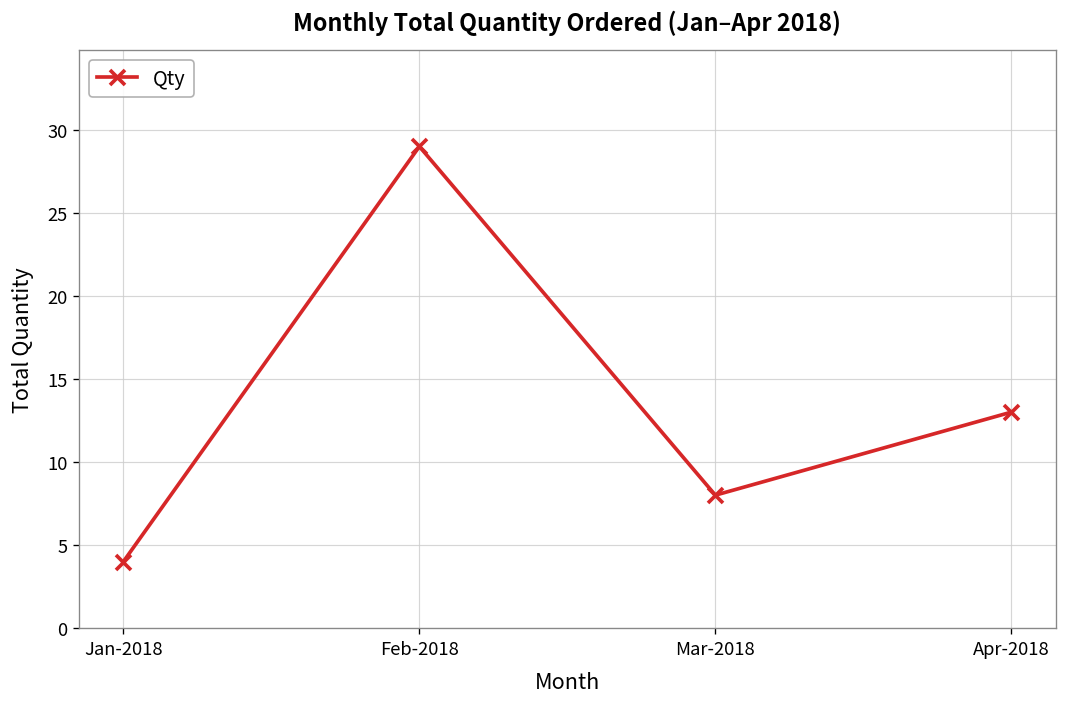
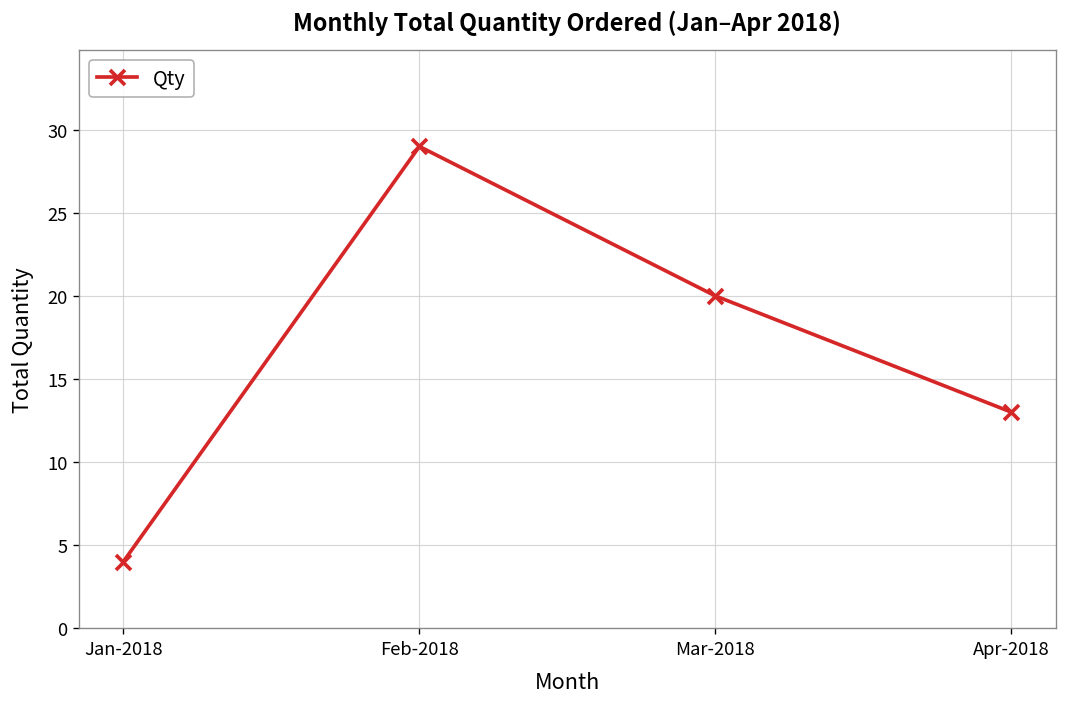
  {
    "Jan-2018": 4,
    "Feb-2018": 29,
-   "Mar-2018": 8,
+   "Mar-2018": 20,
    "Apr-2018": 13
  }
